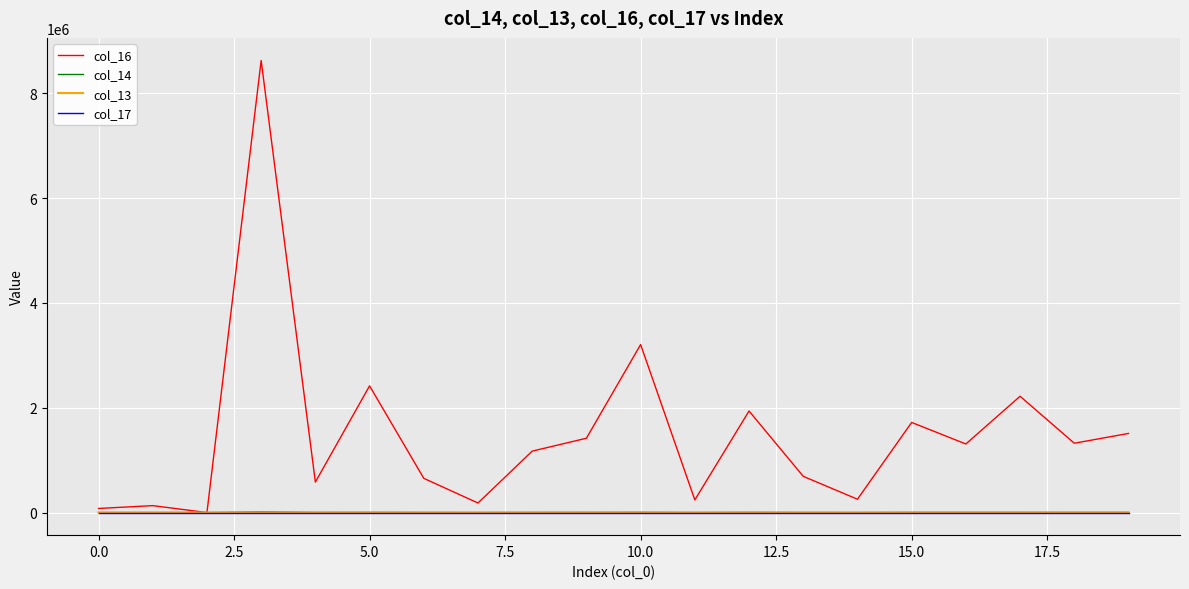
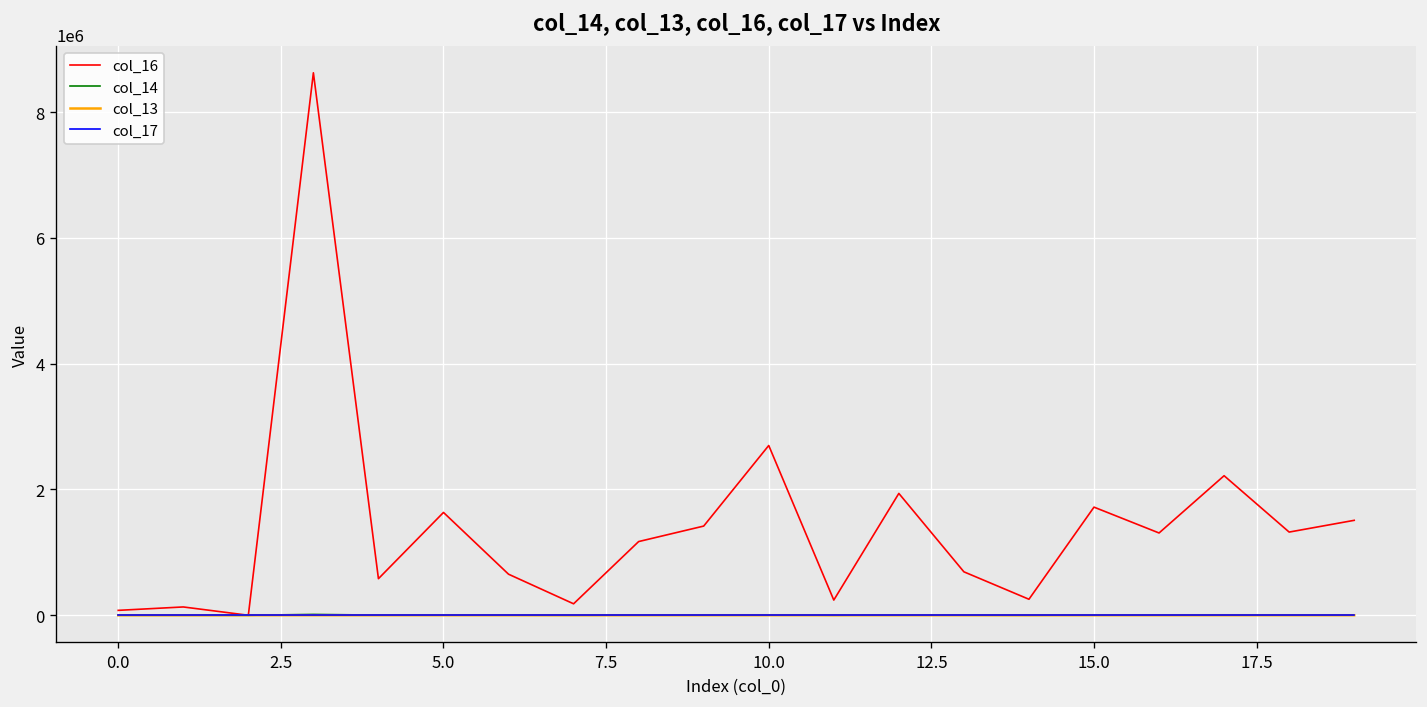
  {
    "col_16": {
      "0.0": 100000,
-     "5.0": 2400000,
-     "10.0": 3200000,
+     "5.0": 1600000,
+     "10.0": 2700000,
      "15.0": 1700000
    }
  }
